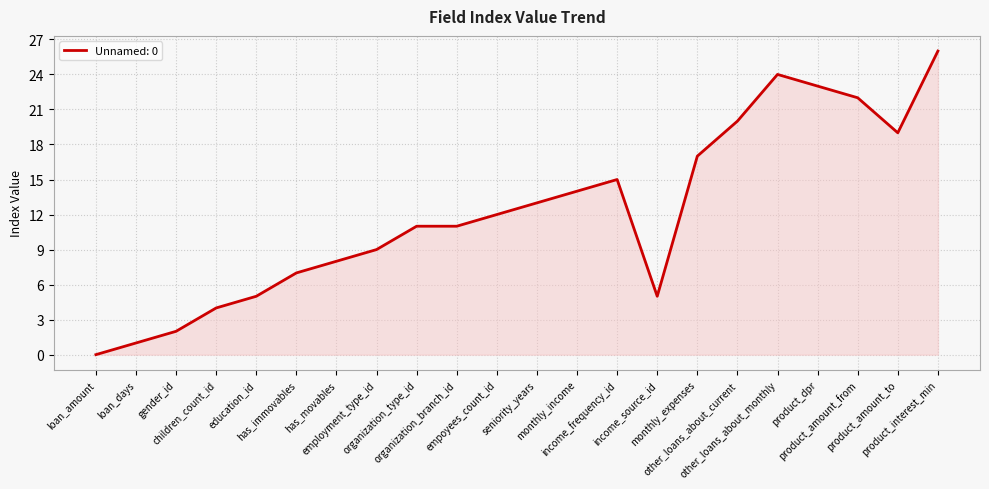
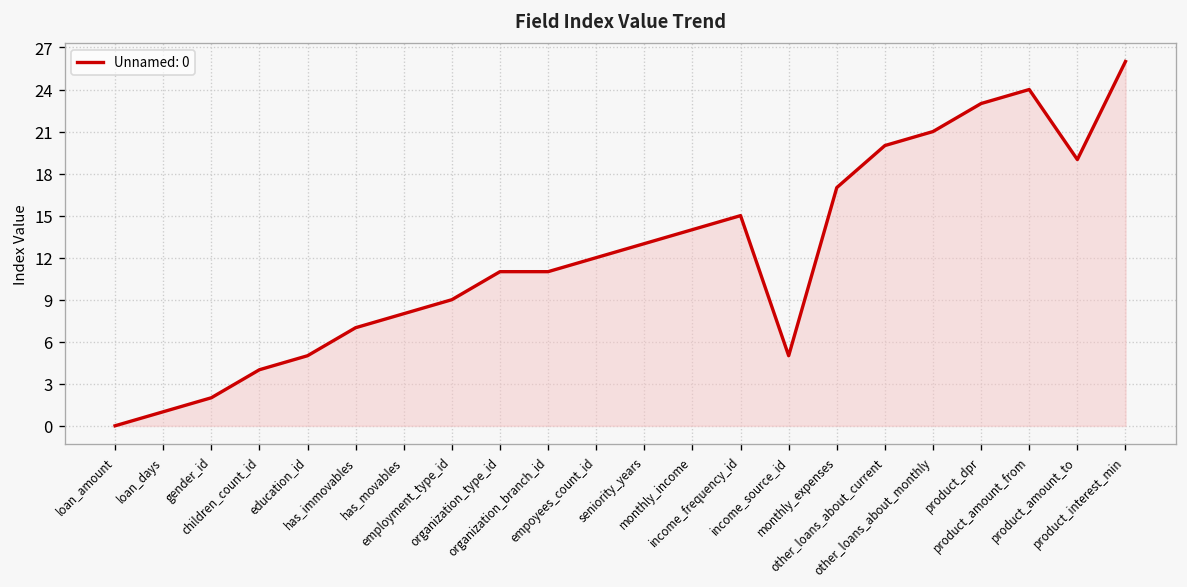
  {
    "loan_amount": 0,
    "loan_days": 1,
    "gender_id": 2,
    "children_count_id": 4,
    "education_id": 5,
    "has_immovables": 7,
    "has_movables": 8,
    "employment_type_id": 9,
    "organization_type_id": 11,
    "organization_branch_id": 11,
    "empoyees_count_id": 12,
    "seniority_years": 13,
    "monthly_income": 14,
    "income_frequency_id": 15,
    "income_source_id": 5,
    "monthly_expenses": 17,
    "other_loans_about_current": 20,
-   "other_loans_about_monthly": 24,
+   "other_loans_about_monthly": 21,
    "product_dpr": 23,
-   "product_amount_from": 22,
+   "product_amount_from": 24,
    "product_amount_to": 19,
    "product_interest_min": 26
  }
